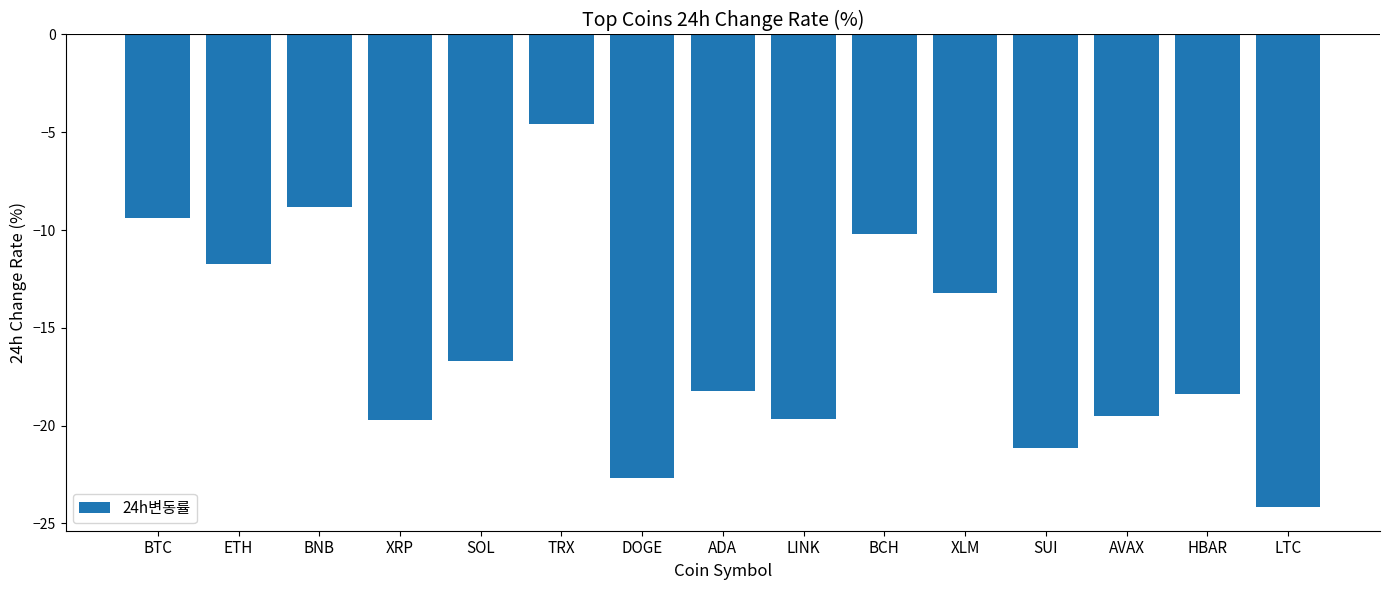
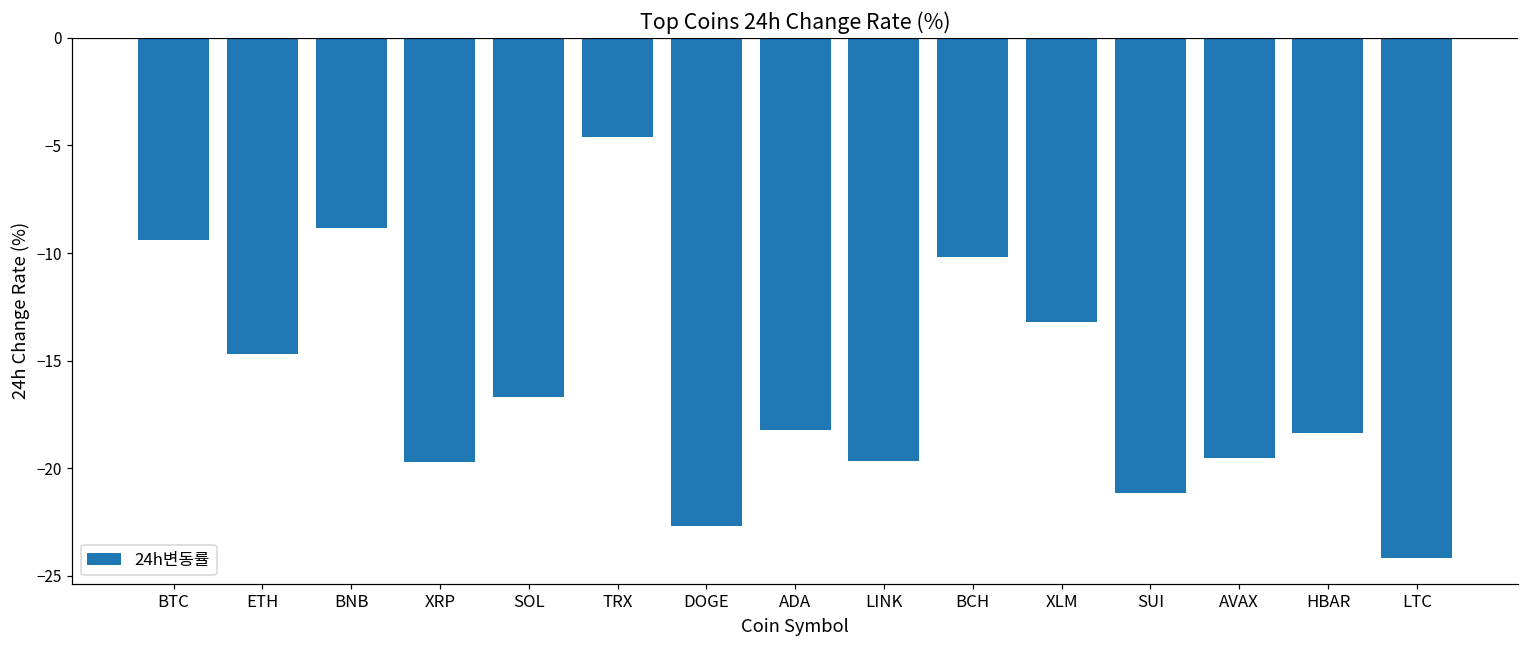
  {
    "BTC": -9.4,
-   "ETH": -11.7,
+   "ETH": -14.7,
    "BNB": -8.8,
    "XRP": -19.7,
    "SOL": -16.7,
    "TRX": -4.6,
    "DOGE": -22.7,
    "ADA": -18.2,
    "LINK": -19.7,
    "BCH": -10.2,
    "XLM": -13.2,
    "SUI": -21.1,
    "AVAX": -19.5,
    "HBAR": -18.4,
    "LTC": -24.2
  }
